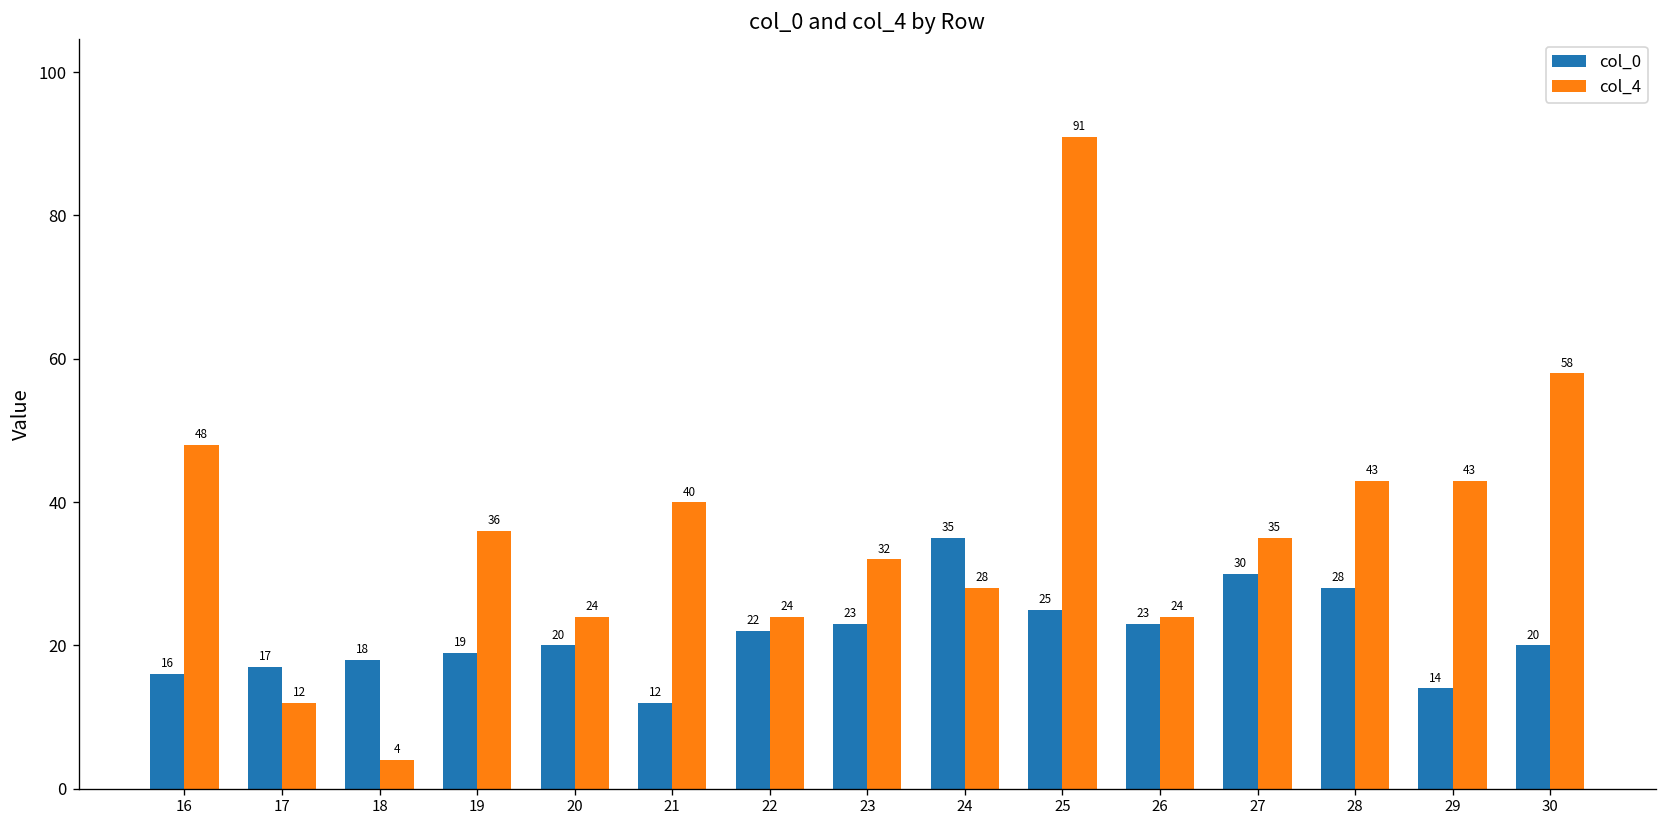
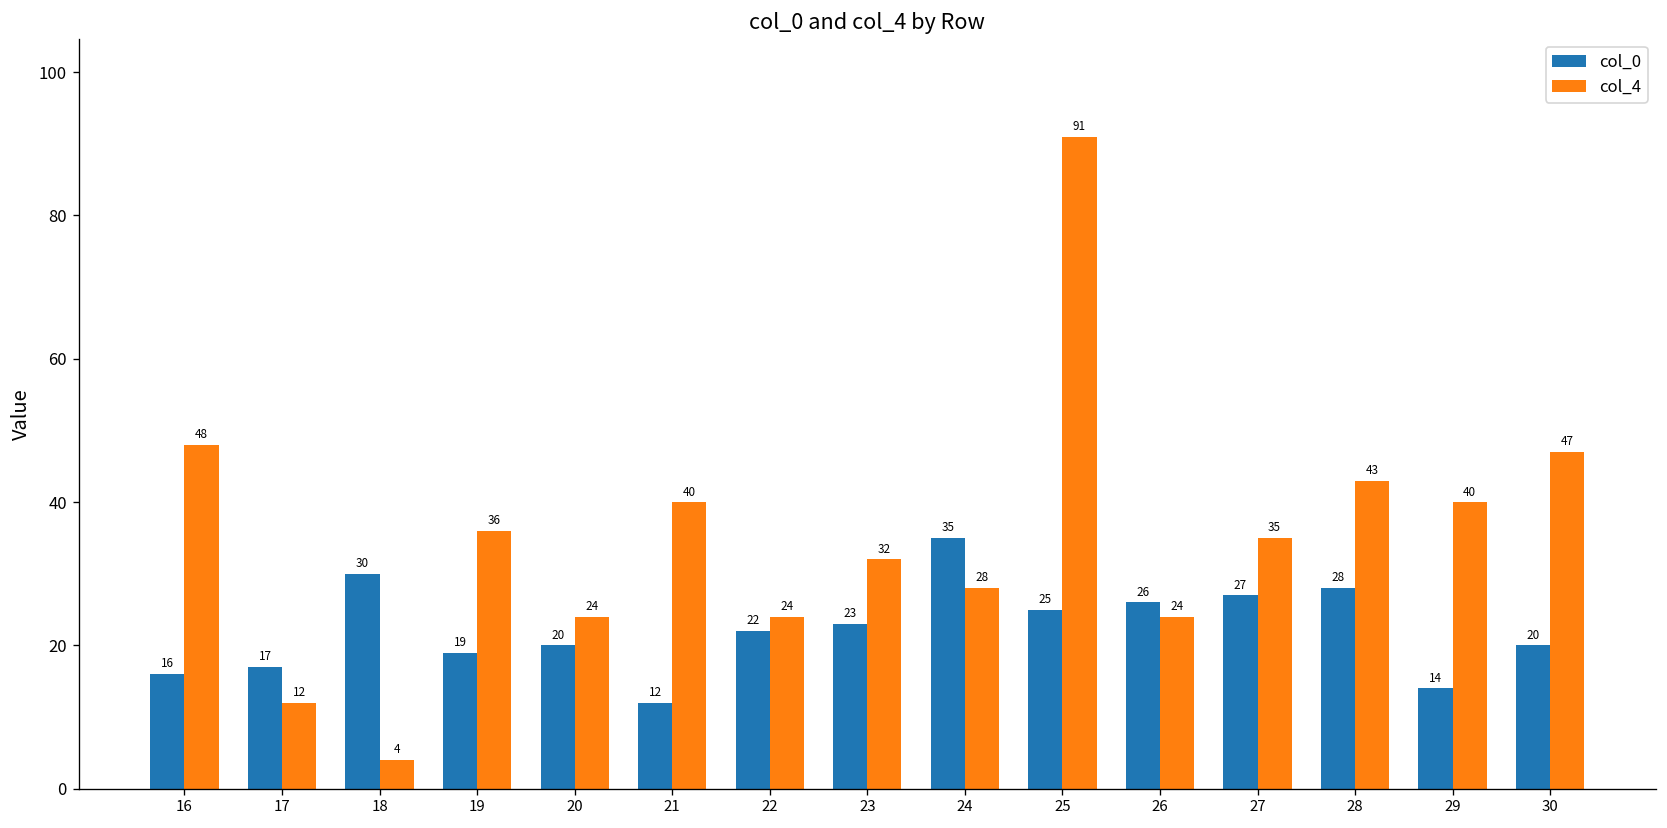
  {
    "col_0": {
      "16": 16,
      "17": 17,
-     "18": 18,
+     "18": 30,
      "19": 19,
      "20": 20,
      "21": 12,
      "22": 22,
      "23": 23,
      "24": 35,
      "25": 25,
-     "26": 23,
-     "27": 30,
+     "26": 26,
+     "27": 27,
      "28": 28,
      "29": 14,
      "30": 20
    },
    "col_4": {
      "16": 48,
      "17": 12,
      "18": 4,
      "19": 36,
      "20": 24,
      "21": 40,
      "22": 24,
      "23": 32,
      "24": 28,
      "25": 91,
      "26": 24,
      "27": 35,
      "28": 43,
-     "29": 43,
-     "30": 58
+     "29": 40,
+     "30": 47
    }
  }
